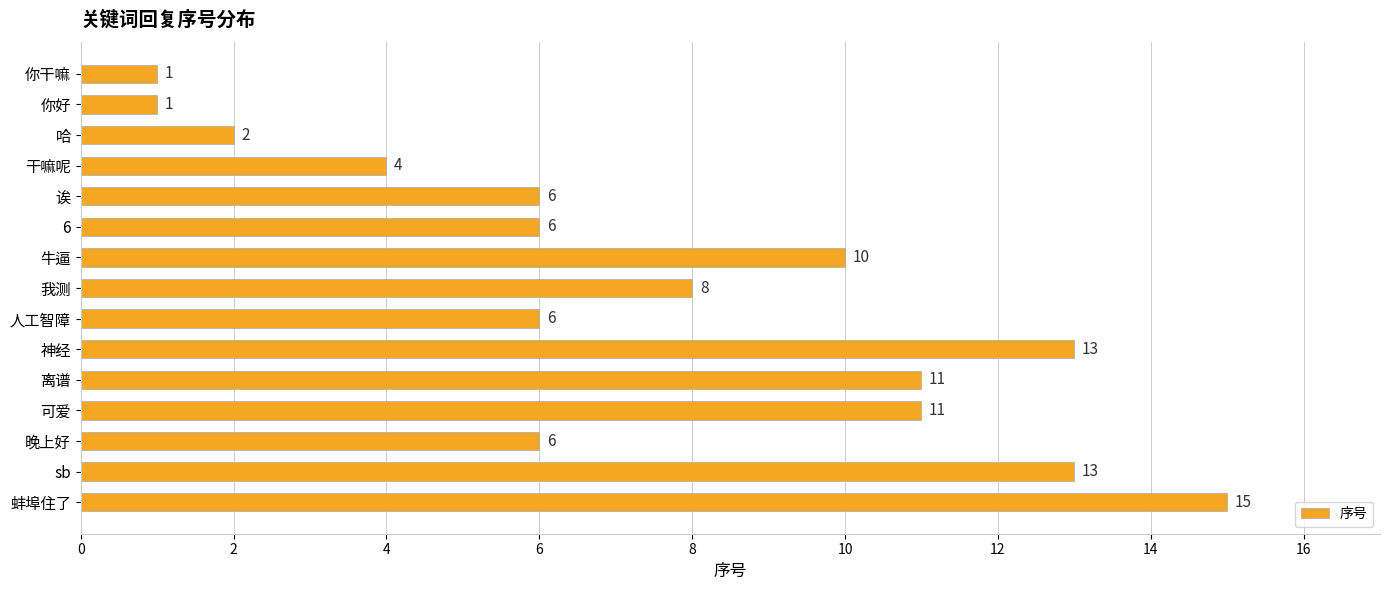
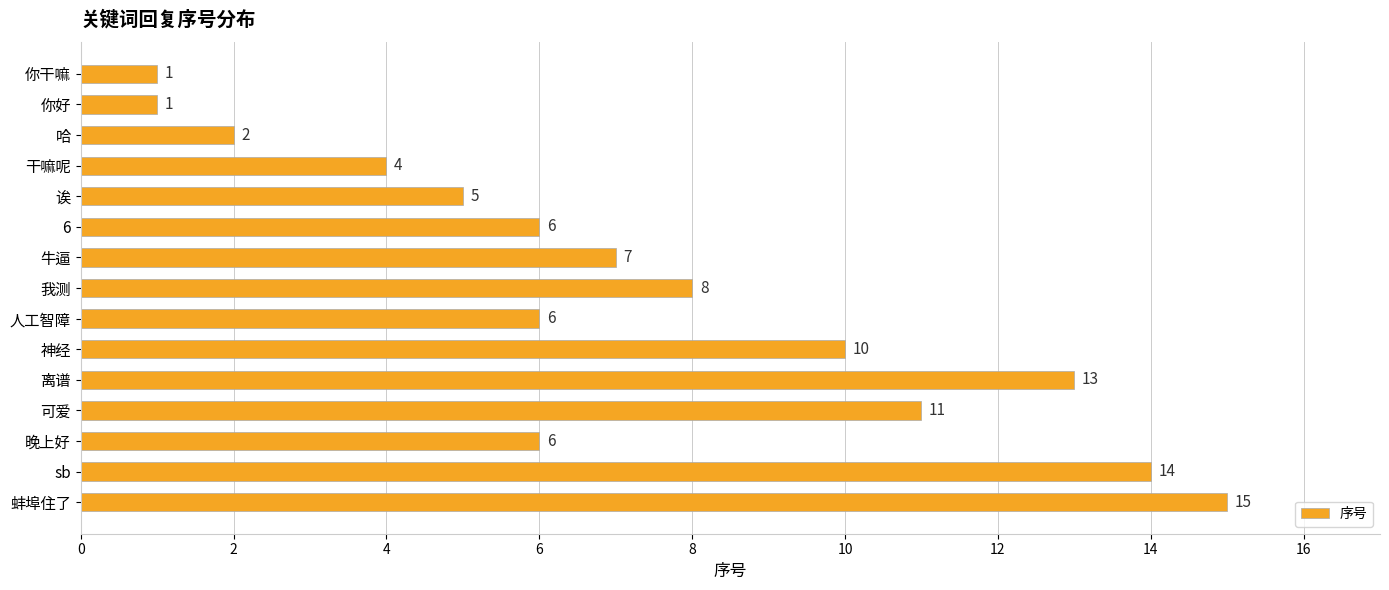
  {
    "你干嘛": 1,
    "你好": 1,
    "哈": 2,
    "干嘛呢": 4,
-   "诶": 6,
+   "诶": 5,
    "6": 6,
-   "牛逼": 10,
+   "牛逼": 7,
    "我测": 8,
    "人工智障": 6,
-   "神经": 13,
-   "离谱": 11,
+   "神经": 10,
+   "离谱": 13,
    "可爱": 11,
    "晚上好": 6,
-   "sb": 13,
+   "sb": 14,
    "蚌埠住了": 15
  }
